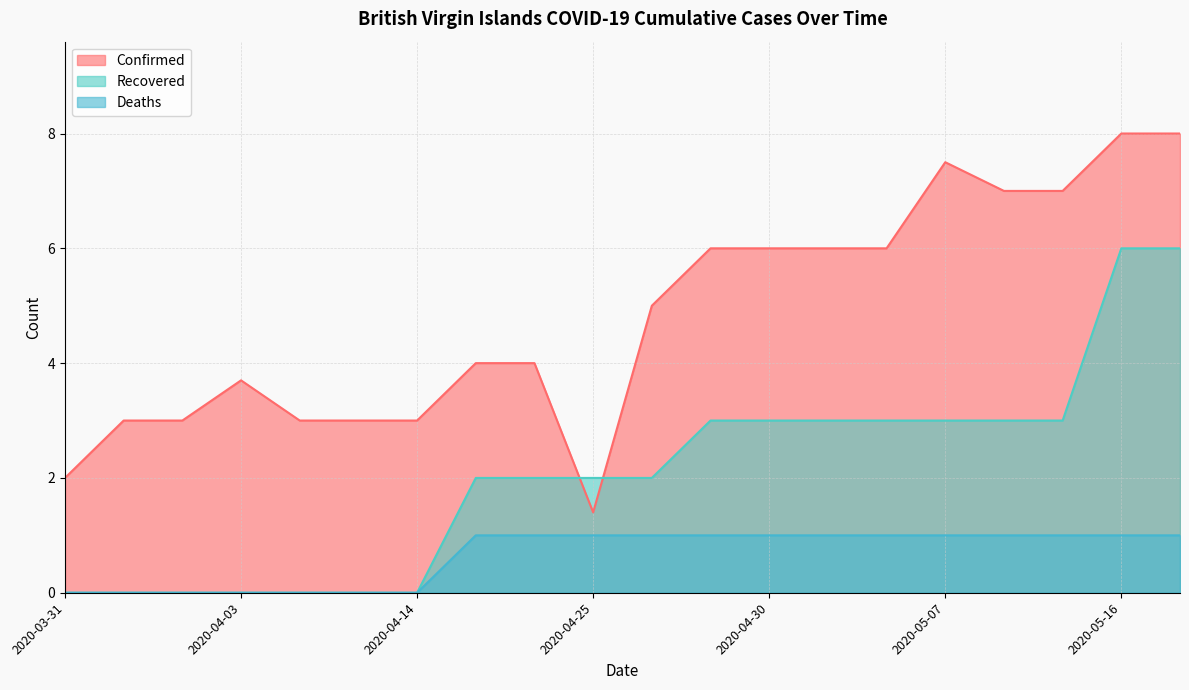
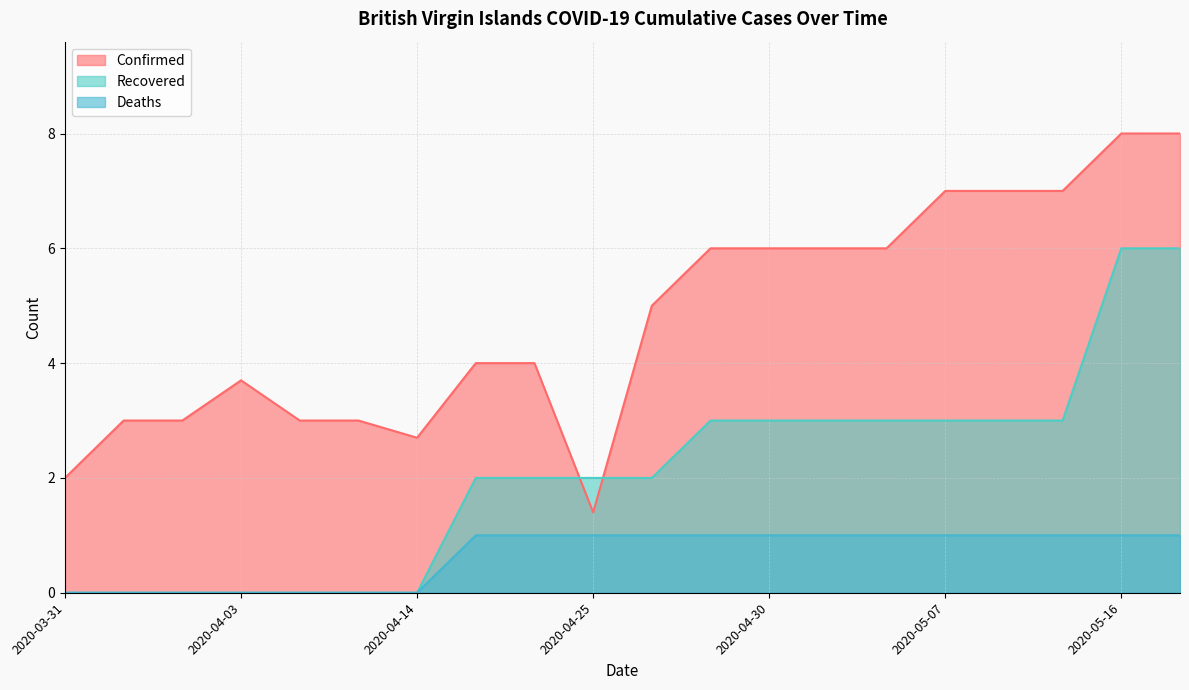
  {
    "Confirmed": {
      "2020-03-31": 2.0,
      "2020-04-03": 3.7,
-     "2020-04-14": 3.0,
+     "2020-04-14": 2.7,
      "2020-04-25": 1.4,
      "2020-04-30": 6.0,
-     "2020-05-07": 7.5,
+     "2020-05-07": 7.0,
      "2020-05-16": 8.0
    }
  }
